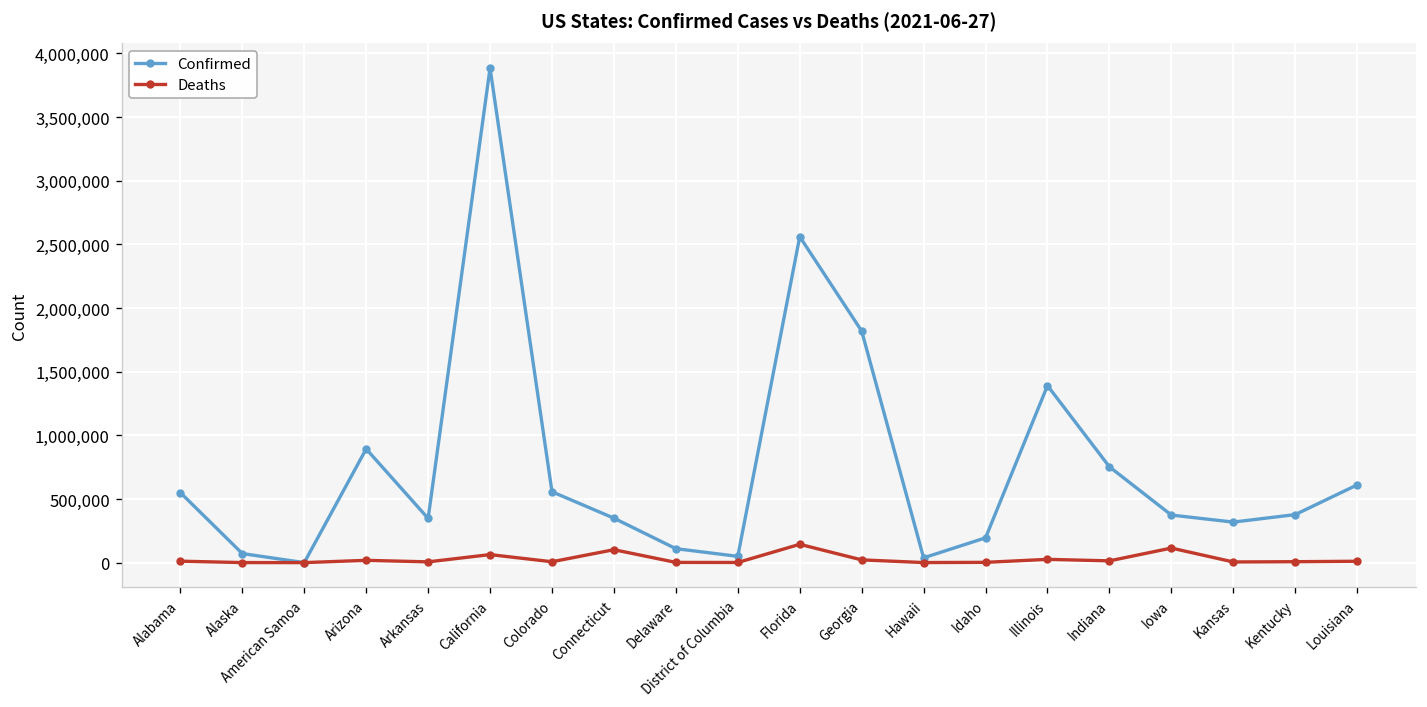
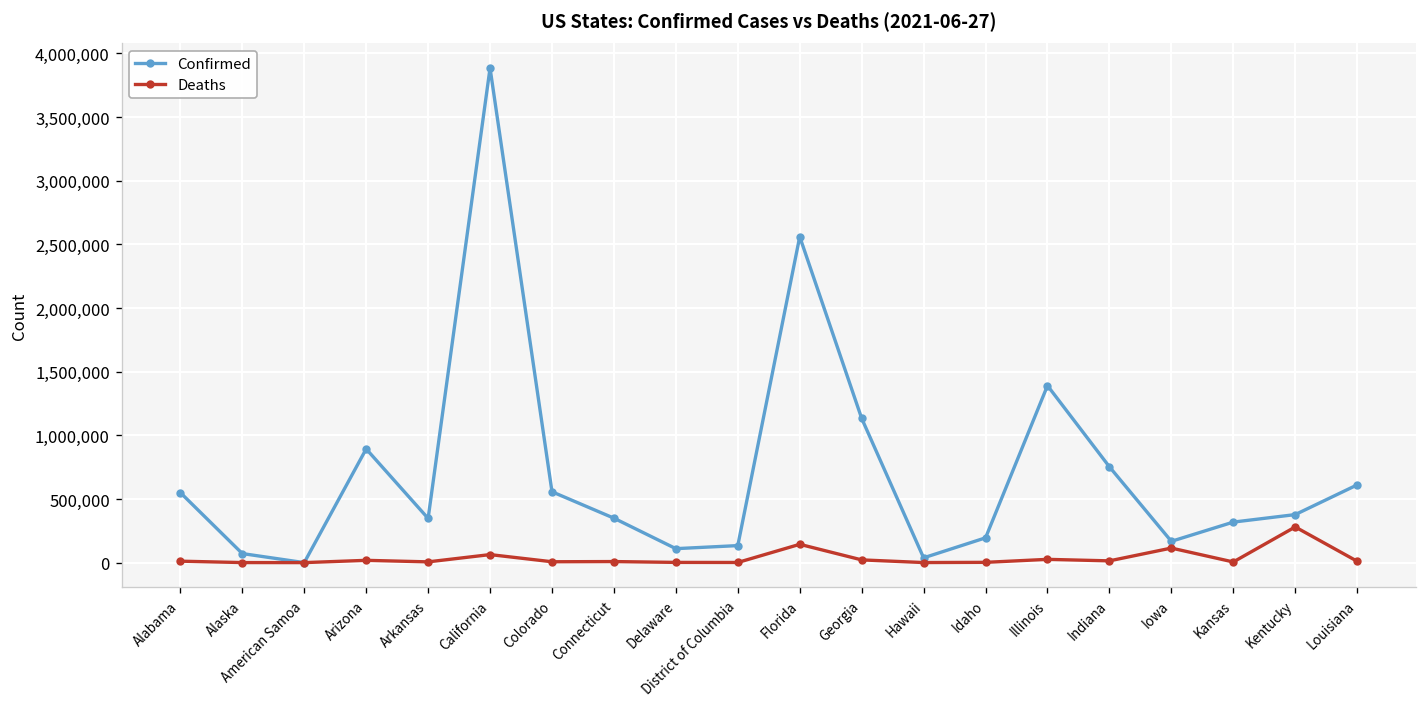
  {
    "Confirmed": {
      "Alabama": "550,000",
      "Alaska": "70,000",
      "Arizona": "890,000",
      "Arkansas": "350,000",
      "California": "3,890,000",
      "Colorado": "560,000",
      "Connecticut": "350,000",
      "Delaware": "110,000",
-     "District of Columbia": "50,000",
+     "District of Columbia": "130,000",
      "Florida": "2,560,000",
-     "Georgia": "1,820,000",
+     "Georgia": "1,130,000",
      "Hawaii": "40,000",
      "Idaho": "190,000",
      "Illinois": "1,390,000",
      "Indiana": "750,000",
-     "Iowa": "370,000",
+     "Iowa": "170,000",
      "Kansas": "320,000",
      "Kentucky": "380,000",
      "Louisiana": "610,000"
    },
    "Deaths": {
      "Alabama": "10,000",
      "Alaska": "0",
      "Arizona": "20,000",
      "Arkansas": "10,000",
      "California": "60,000",
      "Colorado": "10,000",
-     "Connecticut": "100,000",
+     "Connecticut": "10,000",
      "Delaware": "0",
      "District of Columbia": "0",
      "Florida": "140,000",
      "Georgia": "20,000",
      "Hawaii": "0",
      "Idaho": "0",
      "Illinois": "30,000",
      "Indiana": "10,000",
      "Iowa": "110,000",
      "Kansas": "10,000",
-     "Kentucky": "10,000",
+     "Kentucky": "280,000",
      "Louisiana": "10,000"
    }
  }
